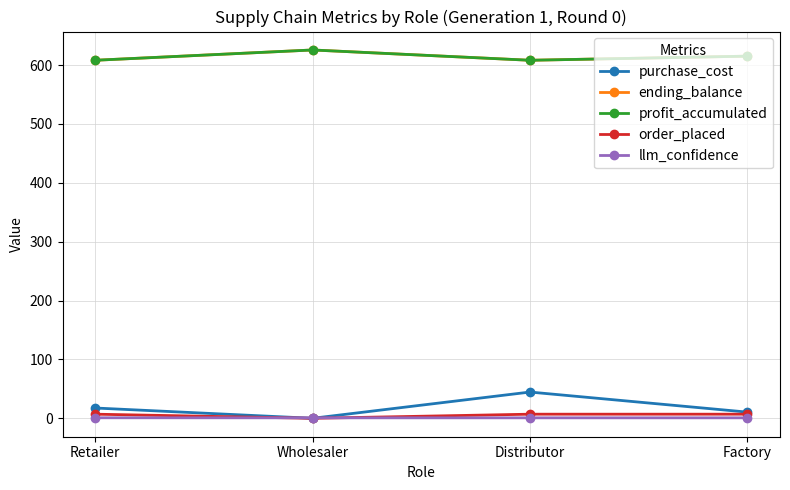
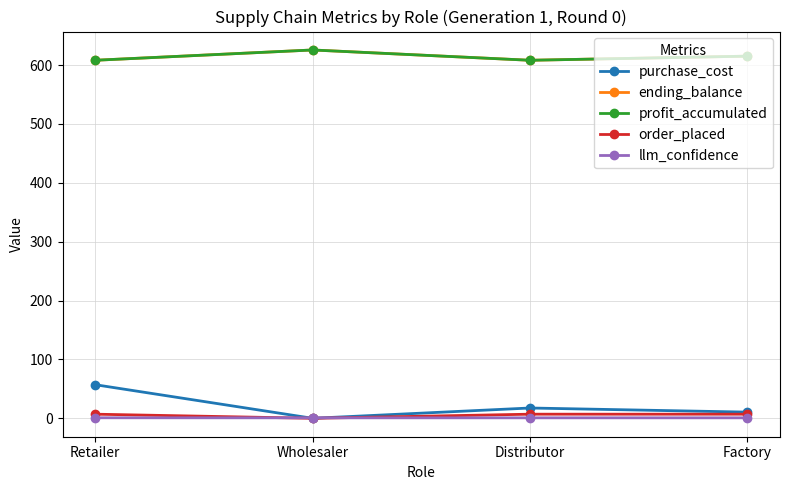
  {
    "purchase_cost": {
-     "Retailer": 20,
-     "Distributor": 40
+     "Retailer": 60,
+     "Distributor": 20
    },
    "profit_accumulated": {
      "Retailer": 610,
      "Wholesaler": 630,
      "Distributor": 610
    },
    "order_placed": {
      "Retailer": 10,
      "Distributor": 10
    },
    "llm_confidence": {
      "Retailer": 0,
      "Distributor": 0,
      "Factory": 0
    }
  }
